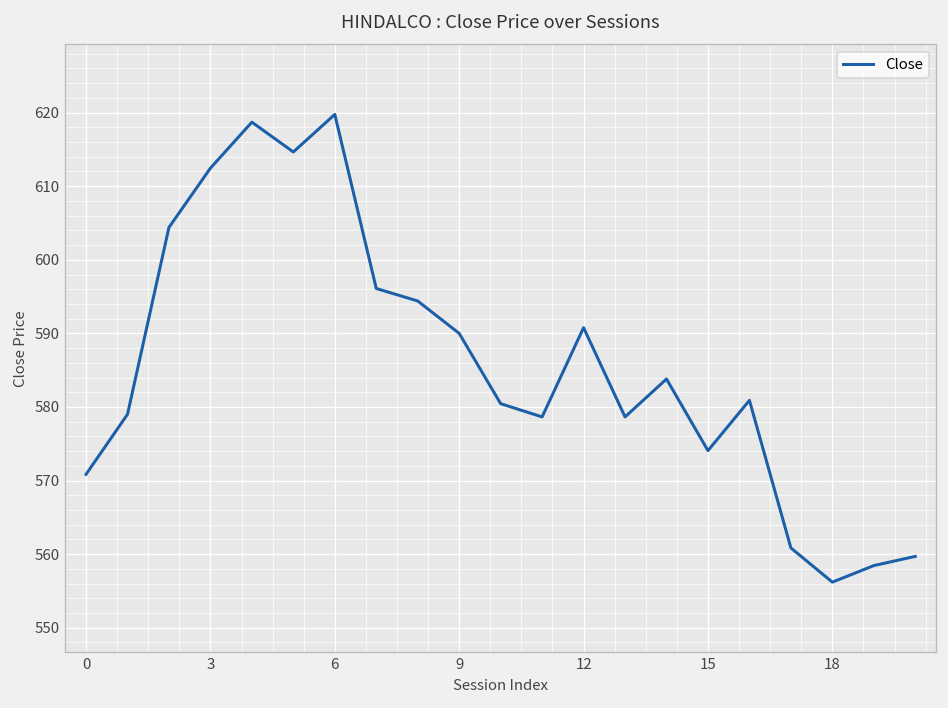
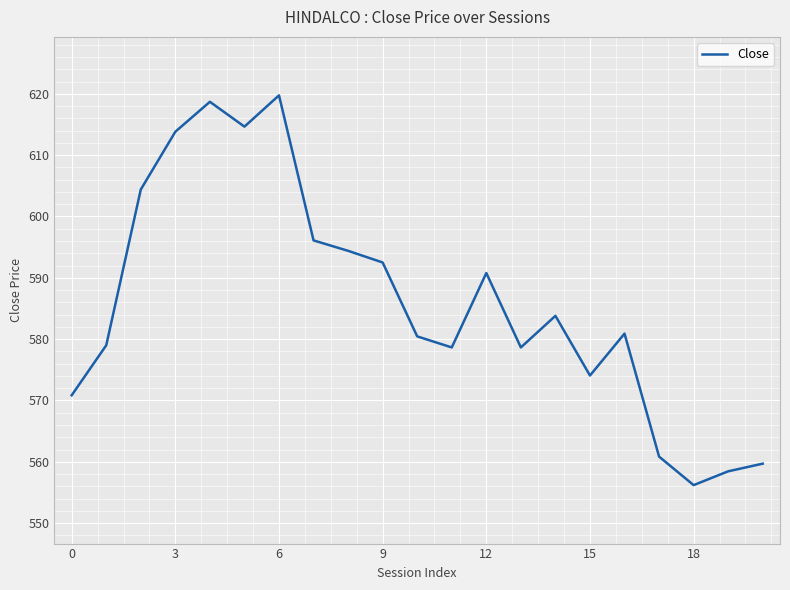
  {
    "0": 571,
-   "3": 612,
+   "3": 614,
    "6": 620,
-   "9": 590,
+   "9": 593,
    "12": 591,
    "15": 574,
    "18": 556
  }
